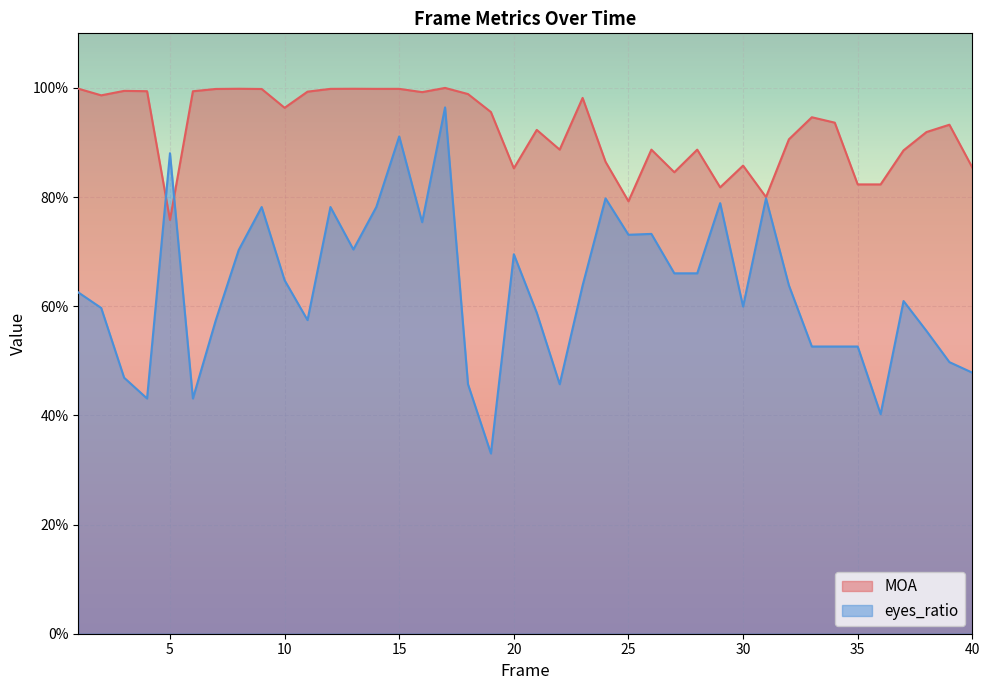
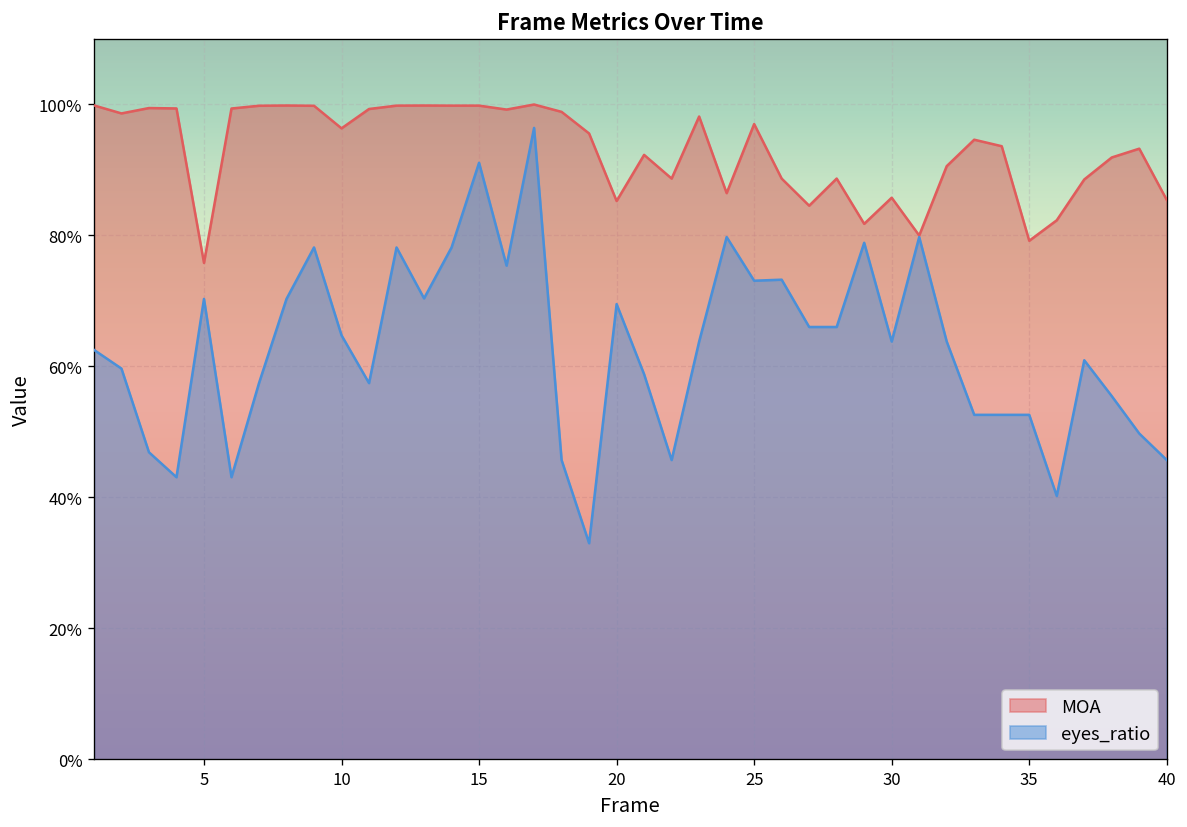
  {
    "MOA": {
      "5": "76%",
      "10": "96%",
      "15": "100%",
      "20": "85%",
-     "25": "79%",
+     "25": "97%",
      "30": "86%",
-     "35": "82%",
+     "35": "79%",
      "40": "85%"
    },
    "eyes_ratio": {
-     "5": "88%",
+     "5": "70%",
      "10": "65%",
      "15": "91%",
      "20": "70%",
      "25": "73%",
-     "30": "60%",
+     "30": "64%",
      "35": "53%",
-     "40": "48%"
+     "40": "46%"
    }
  }
